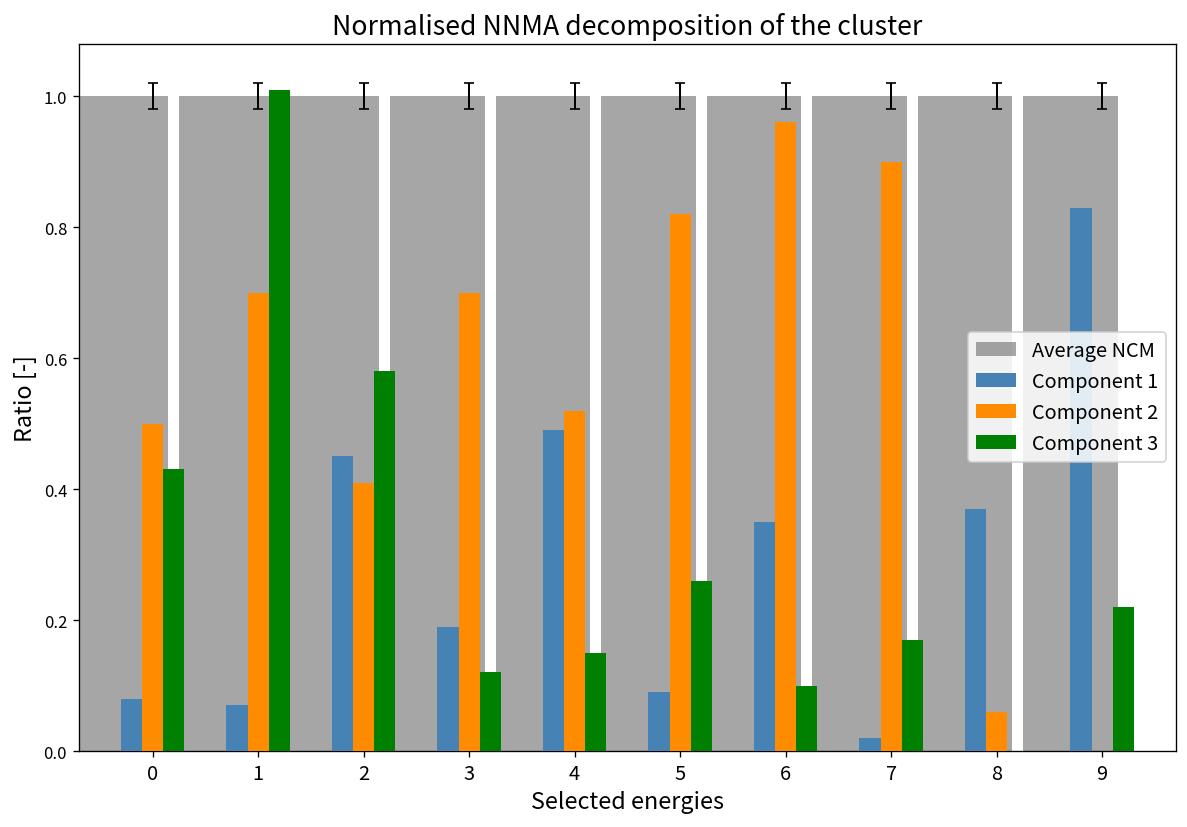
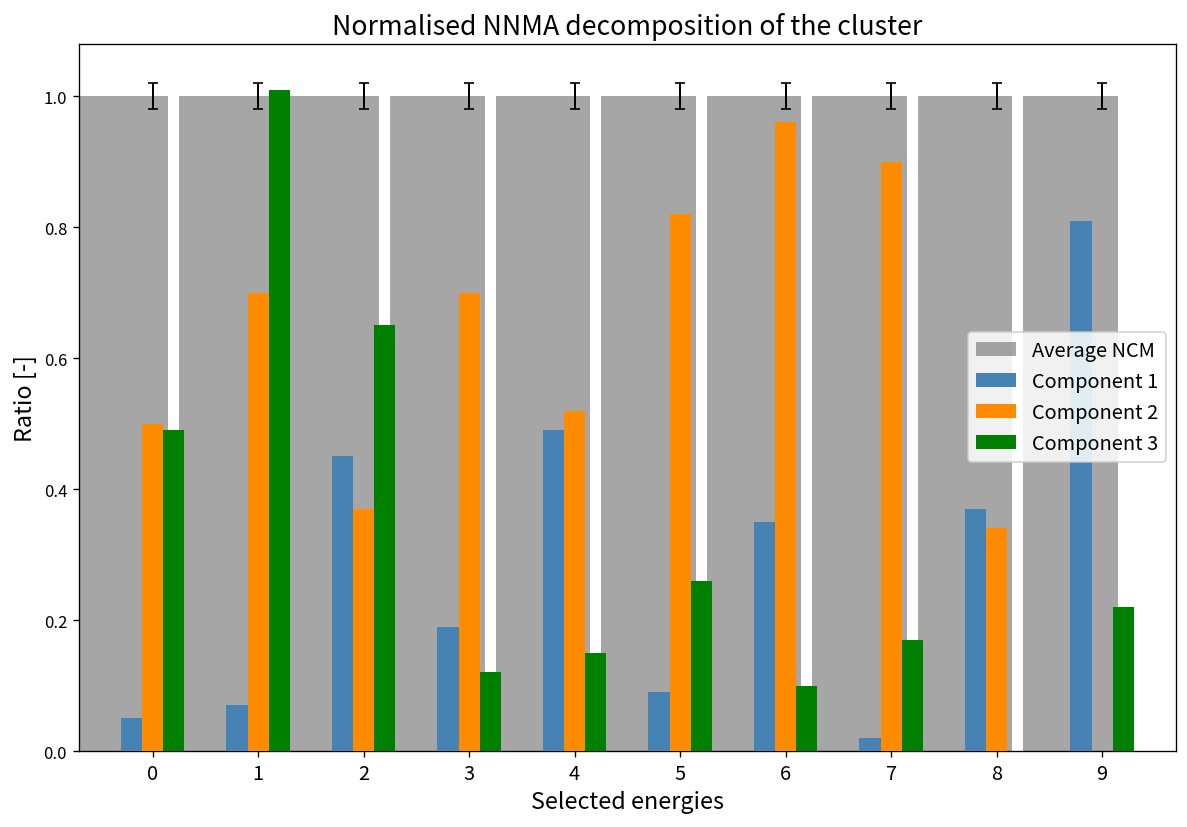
  {
    "Average NCM": {
      "0": 1.00,
      "1": 1.00,
      "2": 1.00,
      "3": 1.00,
      "4": 1.00,
      "5": 1.00,
      "6": 1.00,
      "7": 1.00,
      "8": 1.00,
      "9": 1.00
    },
    "Component 1": {
-     "0": 0.08,
-     "9": 0.83
+     "0": 0.05,
+     "9": 0.81
    },
    "Component 2": {
-     "2": 0.41,
-     "8": 0.06,
+     "2": 0.37,
+     "8": 0.34,
      "9": 0.00
    },
    "Component 3": {
-     "0": 0.43,
+     "0": 0.49,
      "1": 1.01,
-     "2": 0.58,
+     "2": 0.65,
      "3": 0.12,
      "4": 0.15,
      "5": 0.26,
      "6": 0.10,
      "7": 0.17,
      "8": 0.00,
      "9": 0.22
    }
  }
